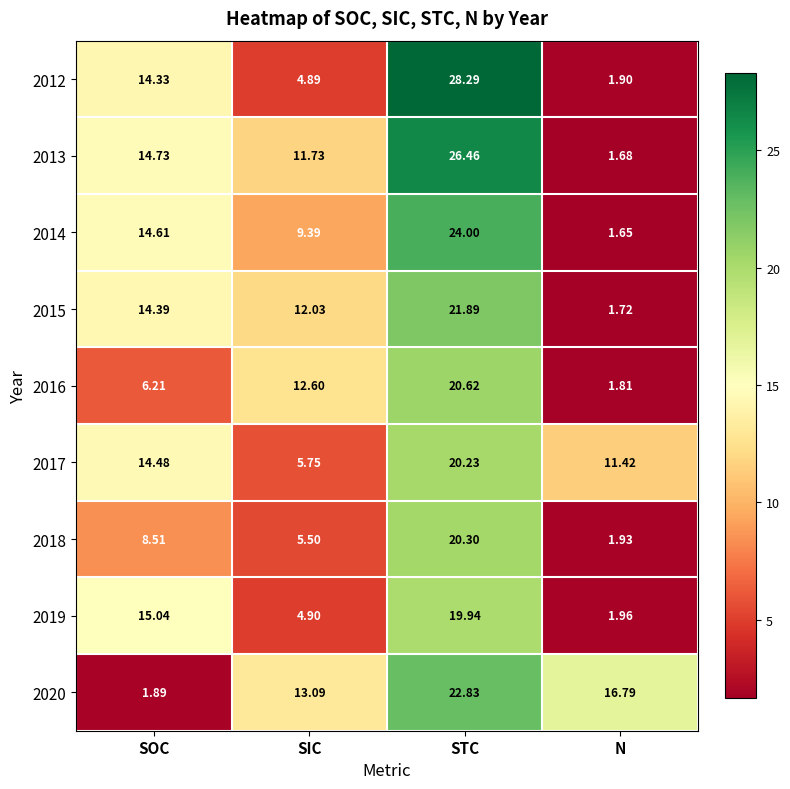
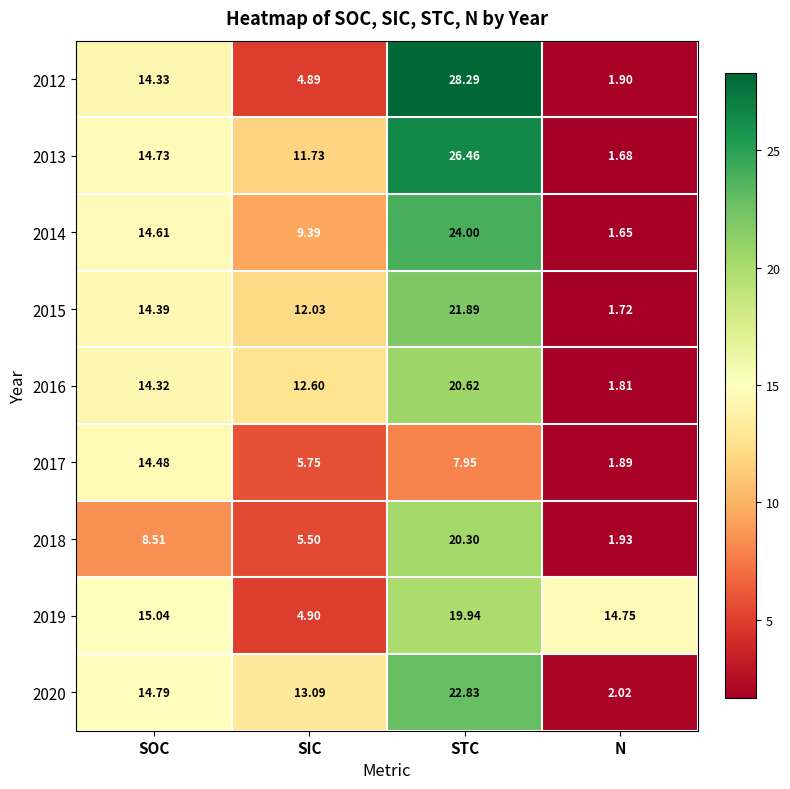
  {
    "2012": {
      "SOC": 14.33,
      "SIC": 4.89,
      "STC": 28.29,
      "N": 1.90
    },
    "2013": {
      "SOC": 14.73,
      "SIC": 11.73,
      "STC": 26.46,
      "N": 1.68
    },
    "2014": {
      "SOC": 14.61,
      "SIC": 9.39,
      "STC": 24.00,
      "N": 1.65
    },
    "2015": {
      "SOC": 14.39,
      "SIC": 12.03,
      "STC": 21.89,
      "N": 1.72
    },
    "2016": {
-     "SOC": 6.21,
+     "SOC": 14.32,
      "SIC": 12.60,
      "STC": 20.62,
      "N": 1.81
    },
    "2017": {
      "SOC": 14.48,
      "SIC": 5.75,
-     "STC": 20.23,
-     "N": 11.42
+     "STC": 7.95,
+     "N": 1.89
    },
    "2018": {
      "SOC": 8.51,
      "SIC": 5.50,
      "STC": 20.30,
      "N": 1.93
    },
    "2019": {
      "SOC": 15.04,
      "SIC": 4.90,
      "STC": 19.94,
-     "N": 1.96
+     "N": 14.75
    },
    "2020": {
-     "SOC": 1.89,
+     "SOC": 14.79,
      "SIC": 13.09,
      "STC": 22.83,
-     "N": 16.79
+     "N": 2.02
    }
  }
